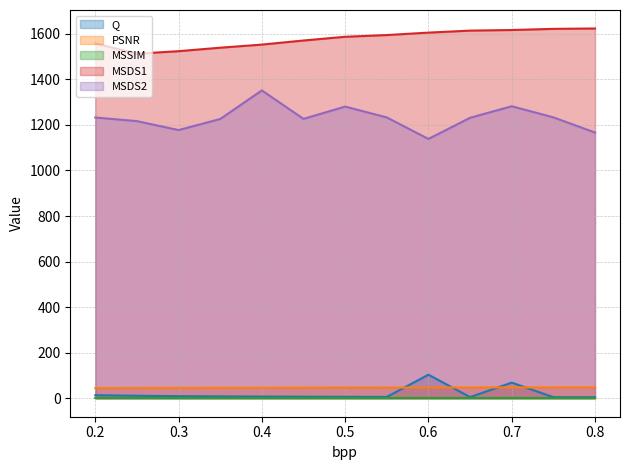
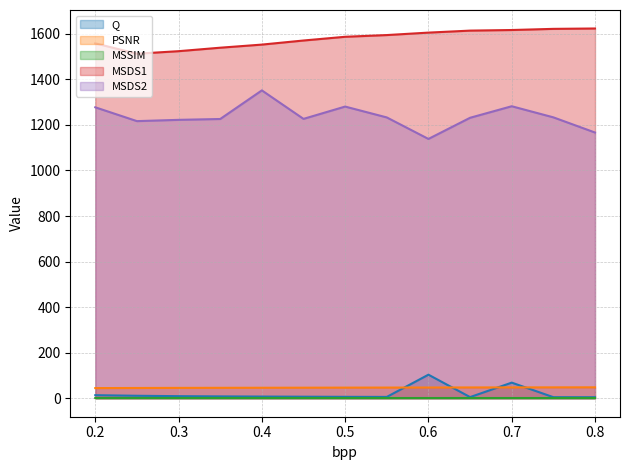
  {
    "Q": {
      "0.2": 10,
      "0.6": 100,
      "0.7": 70
    },
    "MSSIM": {
      "0.2": 0,
      "0.6": 0,
      "0.7": 0
    },
    "MSDS2": {
-     "0.2": 1230,
-     "0.3": 1180,
+     "0.2": 1280,
+     "0.3": 1220,
      "0.4": 1350,
      "0.5": 1280,
      "0.6": 1140,
      "0.7": 1280,
      "0.8": 1170
    }
  }
